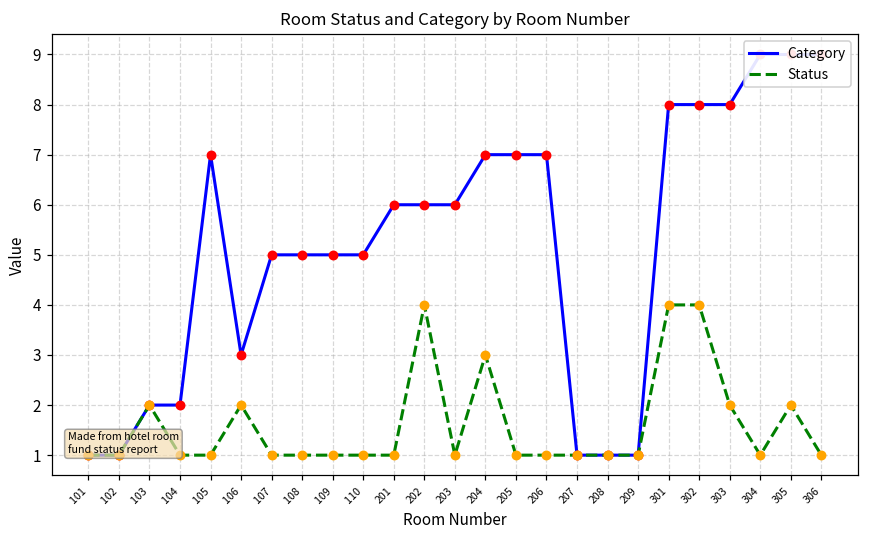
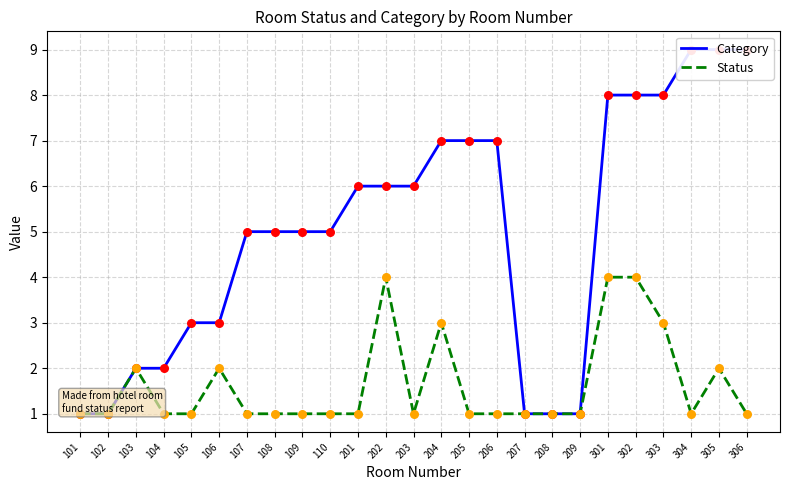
  {
    "Category": {
      "104": 2,
-     "105": 7,
+     "105": 3,
      "106": 3,
      "107": 5,
      "108": 5,
      "109": 5,
      "110": 5,
      "201": 6,
      "202": 6,
      "203": 6,
      "204": 7,
      "205": 7,
      "206": 7,
      "301": 8,
      "302": 8,
      "303": 8
    },
    "Status": {
      "105": 1,
      "106": 2,
      "107": 1,
      "108": 1,
      "109": 1,
      "110": 1,
      "201": 1,
      "202": 4,
      "203": 1,
      "204": 3,
      "205": 1,
      "206": 1,
      "301": 4,
      "302": 4,
-     "303": 2,
+     "303": 3,
      "304": 1,
      "305": 2,
      "306": 1
    }
  }
